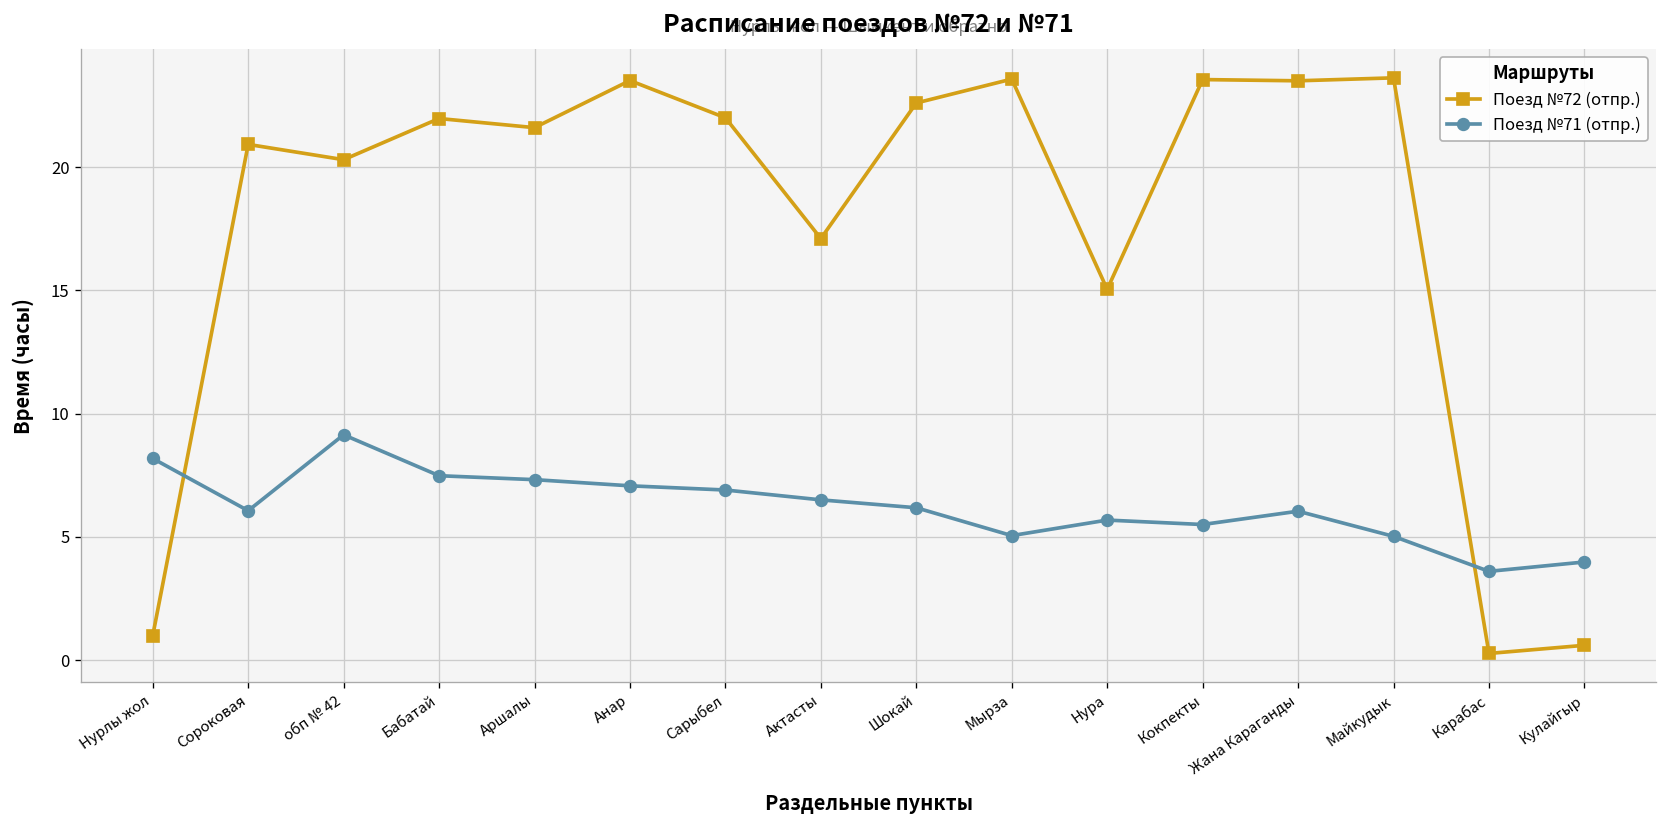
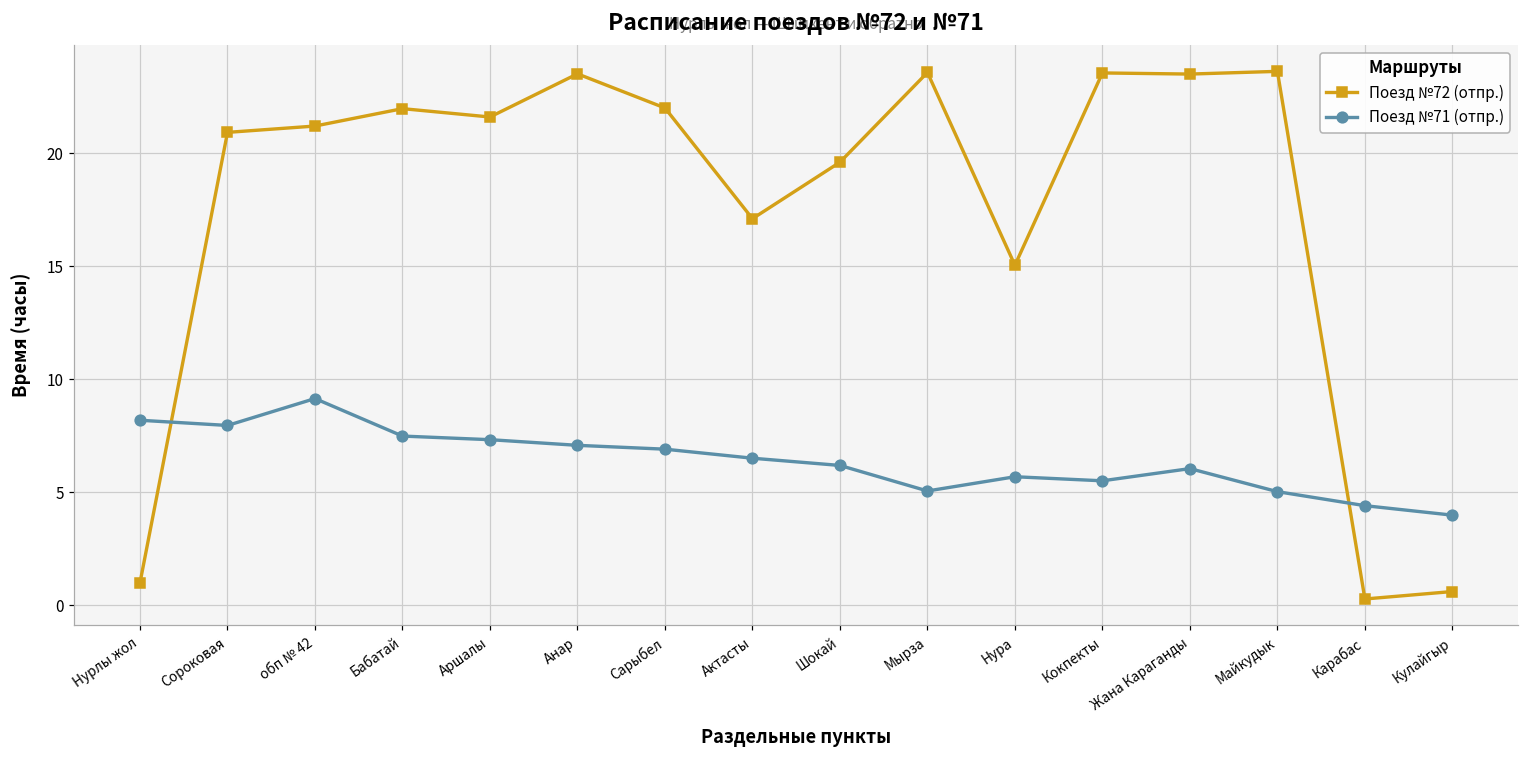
  {
    "Поезд №72 (отпр.)": {
      "Нурлы жол": 1.0,
      "Сороковая": 20.9,
-     "обп № 42": 20.3,
+     "обп № 42": 21.2,
      "Бабатай": 22.0,
      "Аршалы": 21.6,
      "Анар": 23.5,
      "Сарыбел": 22.0,
      "Актасты": 17.1,
-     "Шокай": 22.6,
+     "Шокай": 19.6,
      "Мырза": 23.6,
      "Нура": 15.0,
      "Кокпекты": 23.6,
      "Жана Караганды": 23.5,
      "Майкудык": 23.6,
      "Карабас": 0.3,
      "Кулайгыр": 0.6
    },
    "Поезд №71 (отпр.)": {
      "Нурлы жол": 8.2,
-     "Сороковая": 6.1,
+     "Сороковая": 8.0,
      "обп № 42": 9.1,
      "Бабатай": 7.5,
      "Аршалы": 7.3,
      "Анар": 7.1,
      "Сарыбел": 6.9,
      "Актасты": 6.5,
      "Шокай": 6.2,
      "Мырза": 5.1,
      "Нура": 5.7,
      "Кокпекты": 5.5,
      "Жана Караганды": 6.0,
      "Майкудык": 5.0,
-     "Карабас": 3.6,
+     "Карабас": 4.4,
      "Кулайгыр": 4.0
    }
  }
